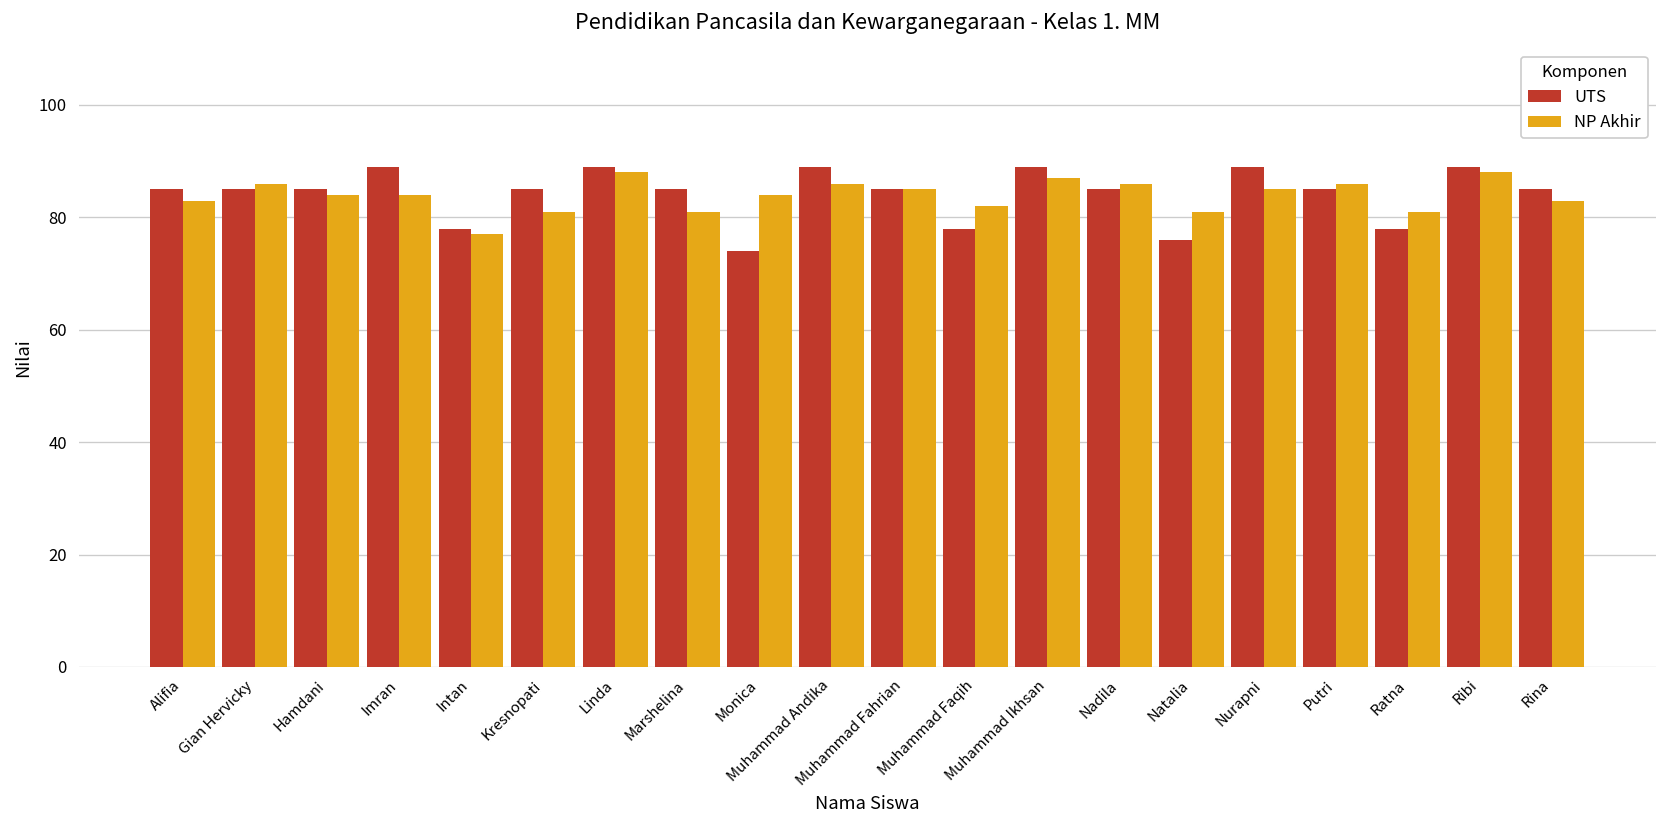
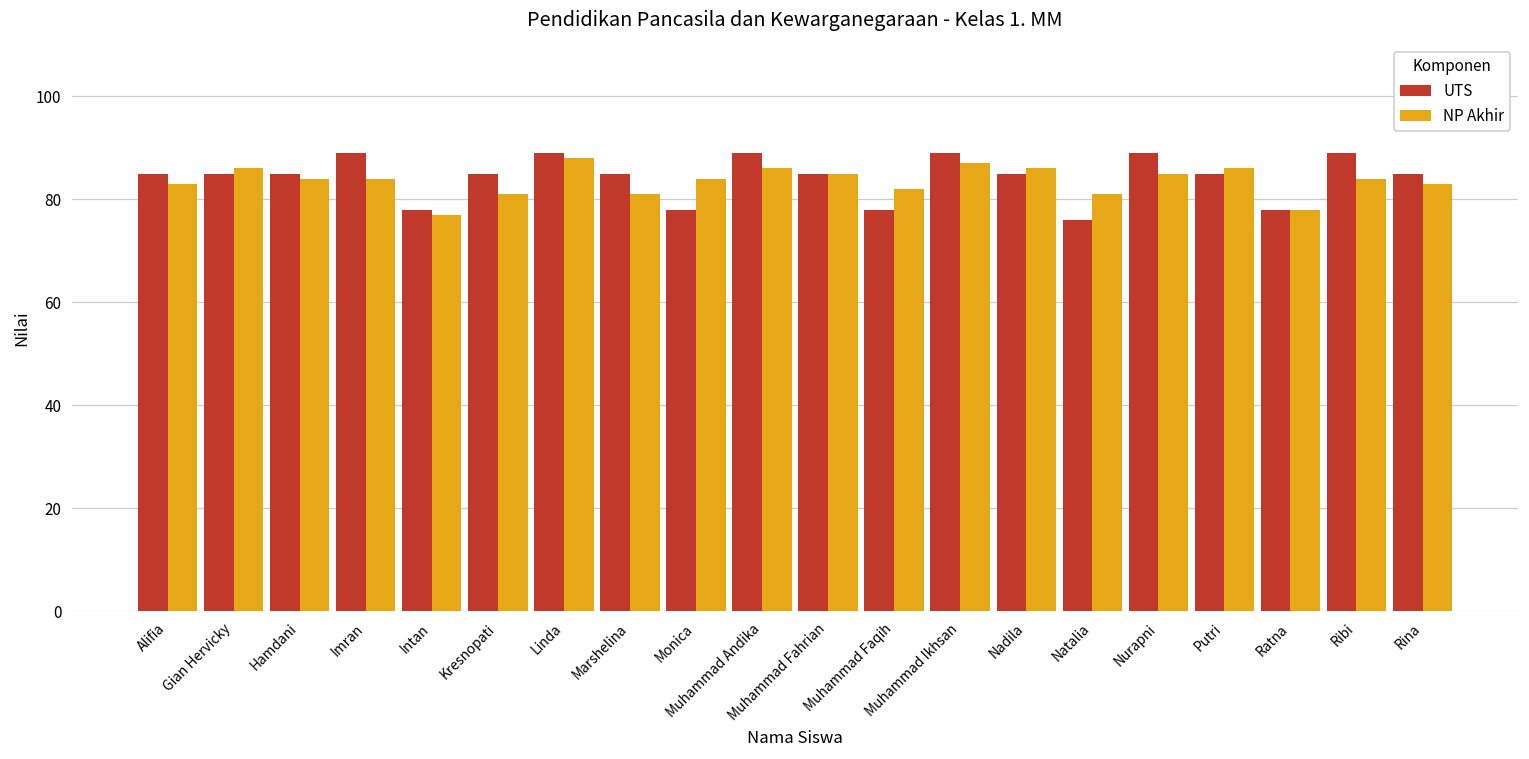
  {
    "UTS": {
      "Alifia": 85,
      "Gian Hervicky": 85,
      "Hamdani": 85,
      "Imran": 89,
      "Intan": 78,
      "Kresnopati": 85,
      "Linda": 89,
      "Marshelina": 85,
-     "Monica": 74,
+     "Monica": 78,
      "Muhammad Andika": 89,
      "Muhammad Fahrian": 85,
      "Muhammad Faqih": 78,
      "Muhammad Ikhsan": 89,
      "Nadila": 85,
      "Natalia": 76,
      "Nurapni": 89,
      "Putri": 85,
      "Ratna": 78,
      "Ribi": 89,
      "Rina": 85
    },
    "NP Akhir": {
      "Alifia": 83,
      "Gian Hervicky": 86,
      "Hamdani": 84,
      "Imran": 84,
      "Intan": 77,
      "Kresnopati": 81,
      "Linda": 88,
      "Marshelina": 81,
      "Monica": 84,
      "Muhammad Andika": 86,
      "Muhammad Fahrian": 85,
      "Muhammad Faqih": 82,
      "Muhammad Ikhsan": 87,
      "Nadila": 86,
      "Natalia": 81,
      "Nurapni": 85,
      "Putri": 86,
-     "Ratna": 81,
-     "Ribi": 88,
+     "Ratna": 78,
+     "Ribi": 84,
      "Rina": 83
    }
  }
